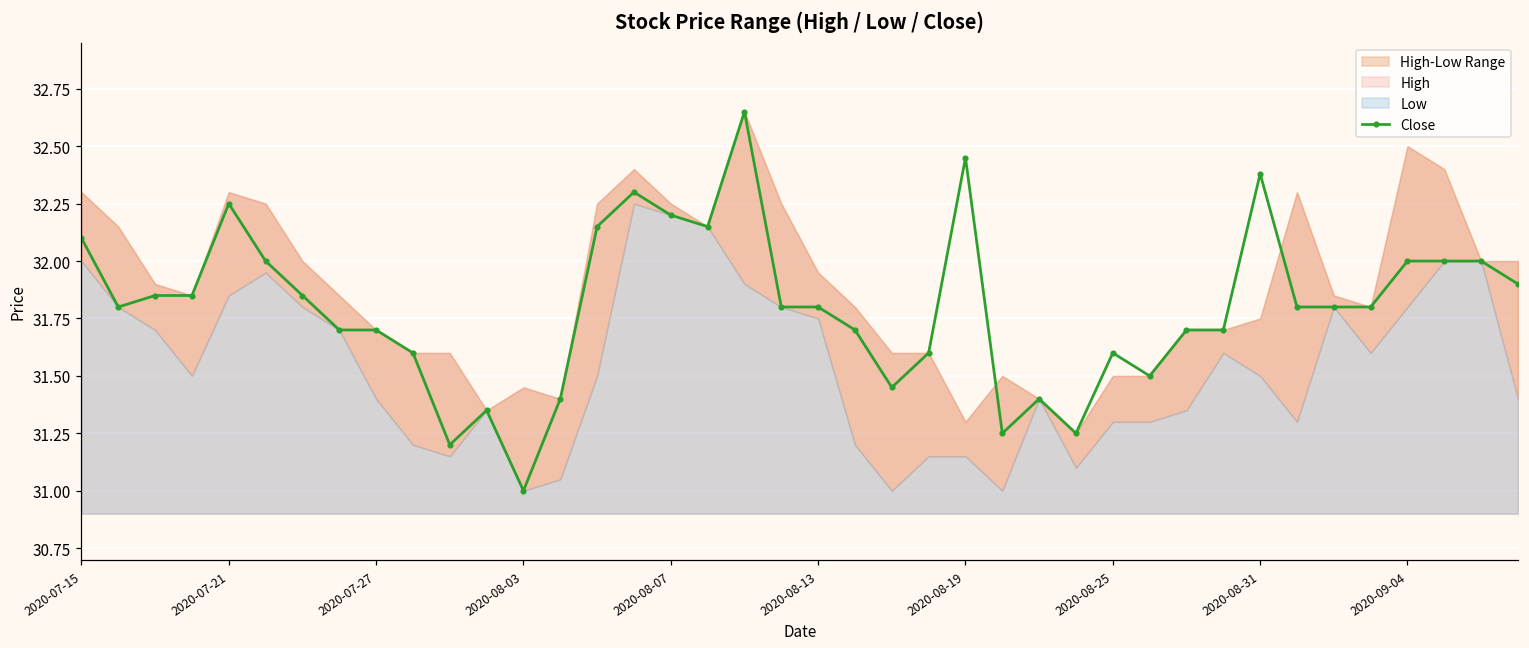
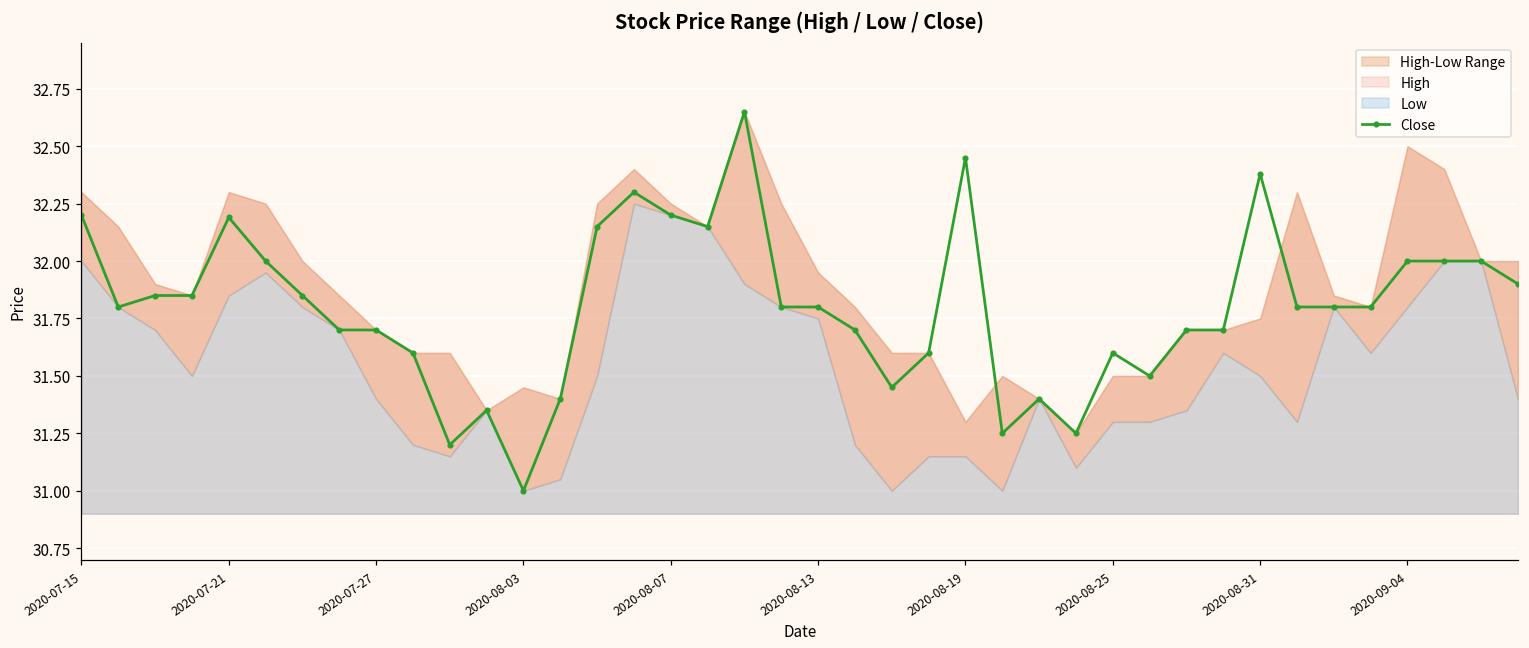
  {
    "Close": {
-     "2020-07-15": 32.1,
-     "2020-07-21": 32.25,
+     "2020-07-15": 32.2,
+     "2020-07-21": 32.19,
      "2020-08-13": 31.80,
      "2020-08-19": 32.45,
      "2020-08-25": 31.60,
      "2020-08-31": 32.38,
      "2020-09-04": 32.00
    }
  }
